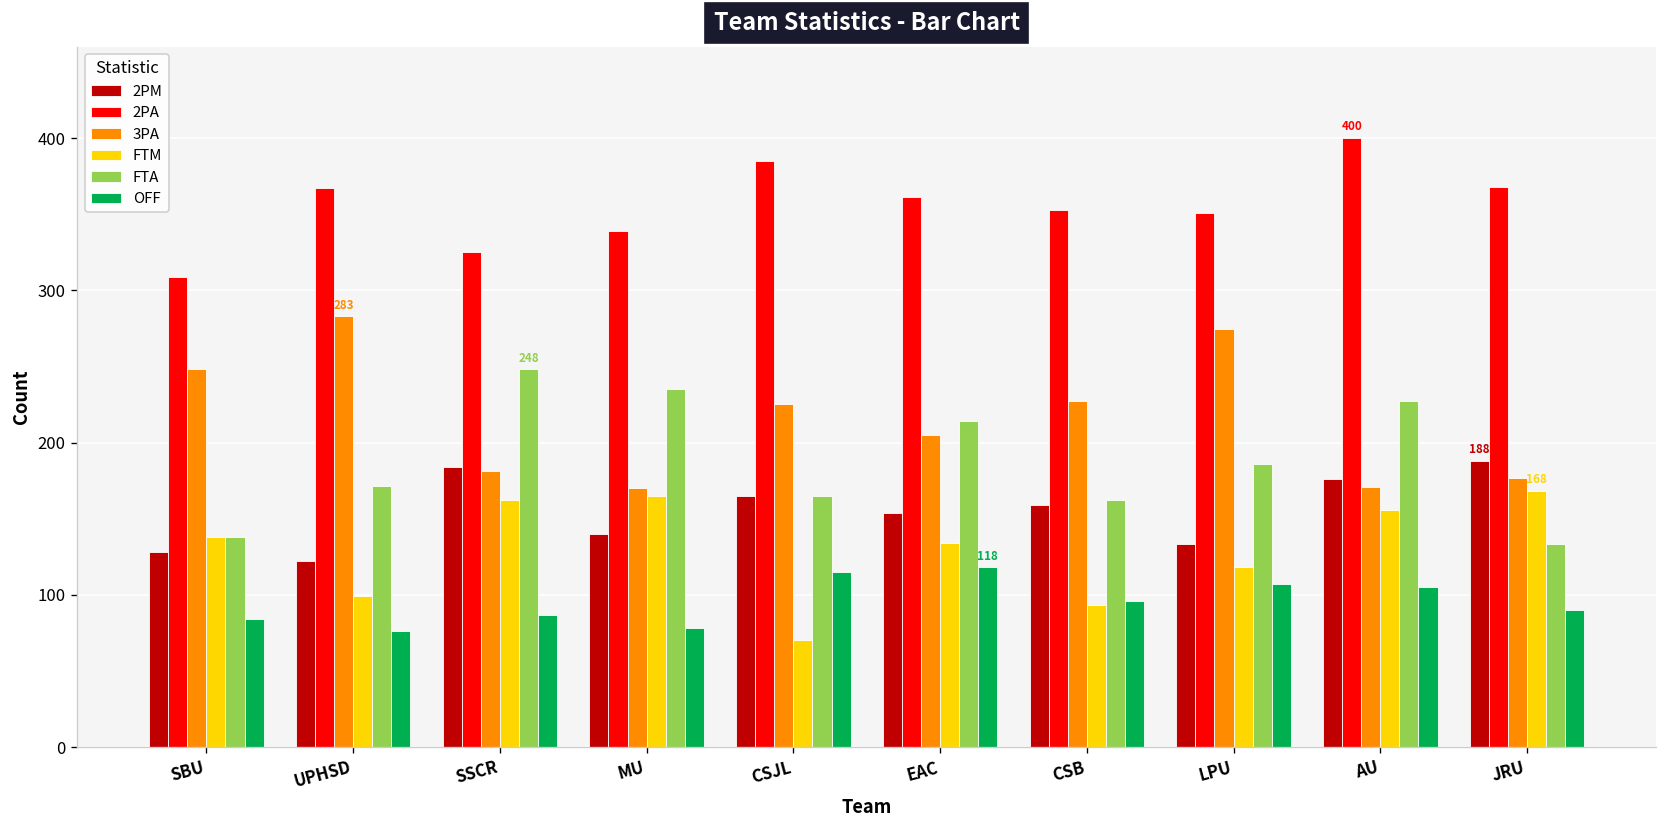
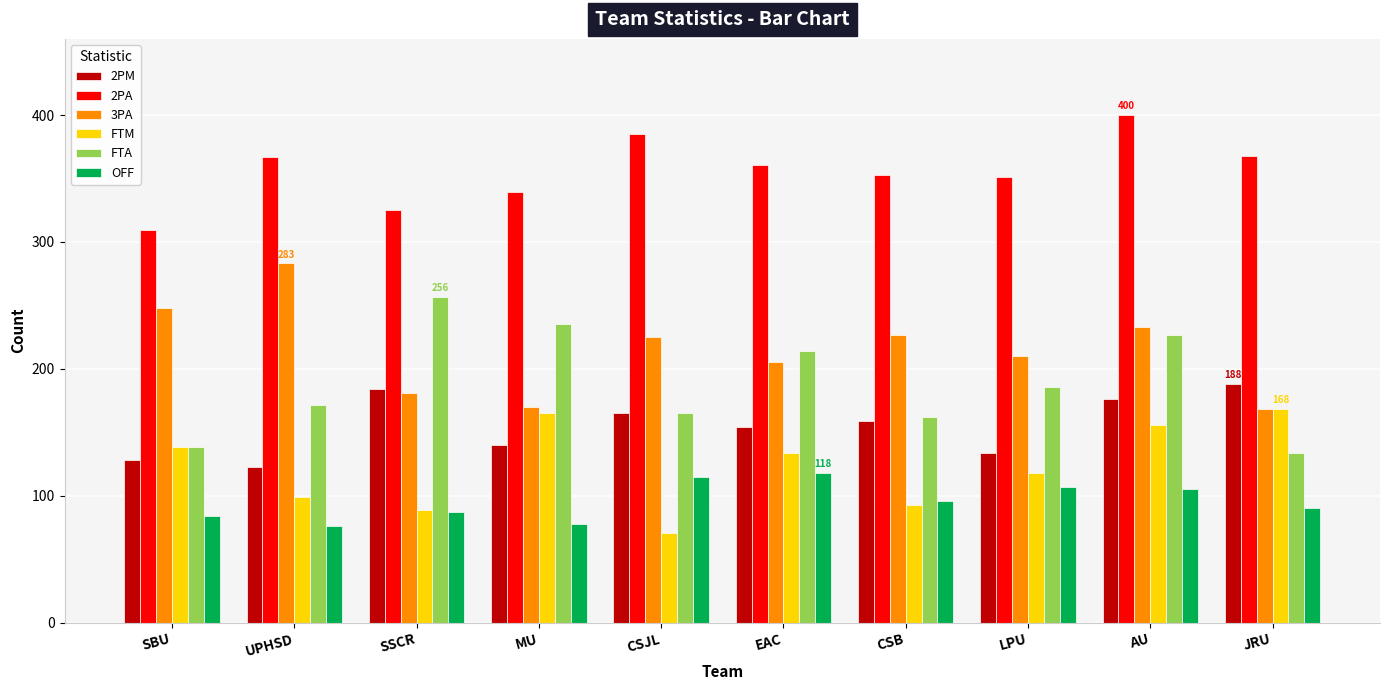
  {
    "2PM": {
      "JRU": 188
    },
    "2PA": {
      "AU": 400
    },
    "3PA": {
      "SBU": 248,
      "SSCR": 181,
      "MU": 170,
      "CSJL": 225,
      "EAC": 205,
      "CSB": 227,
-     "LPU": 275,
-     "AU": 171,
-     "JRU": 177
+     "LPU": 210,
+     "AU": 233,
+     "JRU": 169
    },
    "FTM": {
      "SBU": 138,
      "UPHSD": 99,
-     "SSCR": 162,
+     "SSCR": 89,
      "MU": 165,
      "CSJL": 70,
      "EAC": 134,
      "CSB": 93,
      "LPU": 118,
      "AU": 156
    },
    "FTA": {
-     "SSCR": 248
+     "SSCR": 256
    },
    "OFF": {
      "EAC": 118
    }
  }
